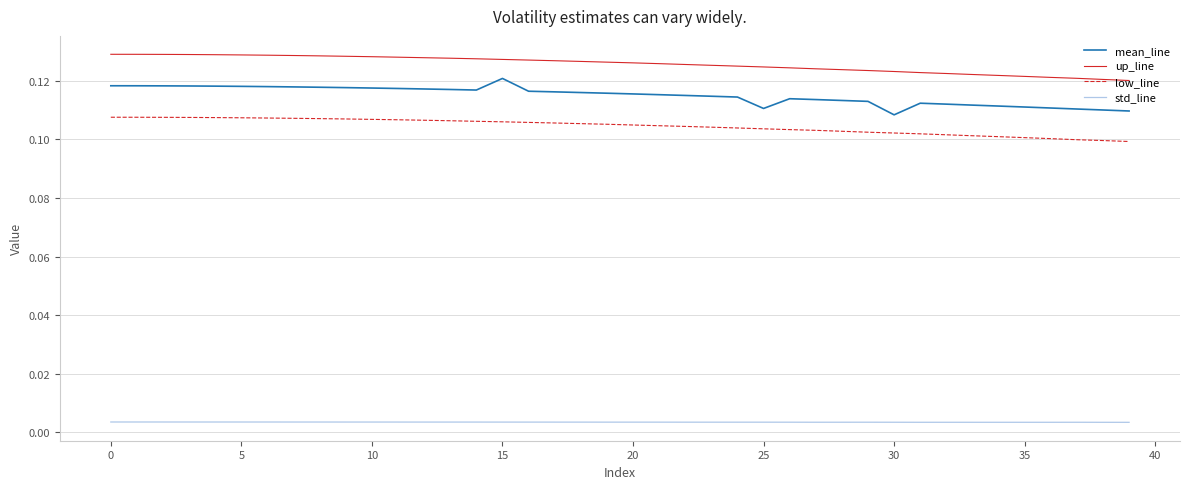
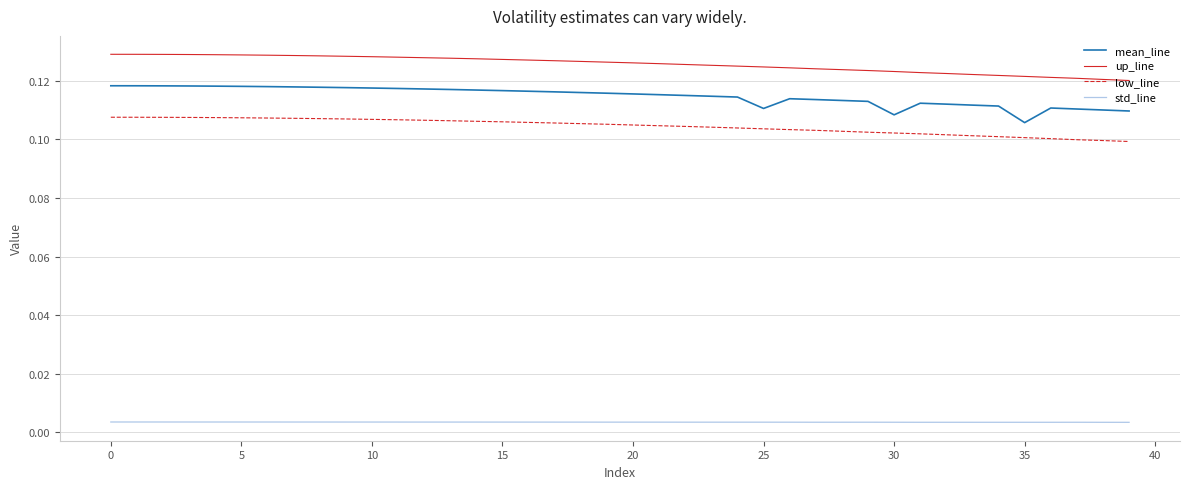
  {
    "mean_line": {
      "0": 0.118,
      "5": 0.118,
      "10": 0.117,
-     "15": 0.121,
+     "15": 0.117,
      "20": 0.115,
      "25": 0.111,
      "30": 0.108,
-     "35": 0.111
+     "35": 0.106
    },
    "std_line": {
      "0": 0.004,
      "5": 0.004,
      "10": 0.004,
      "15": 0.004,
      "20": 0.004,
      "25": 0.004,
      "30": 0.003,
      "35": 0.003
    }
  }
